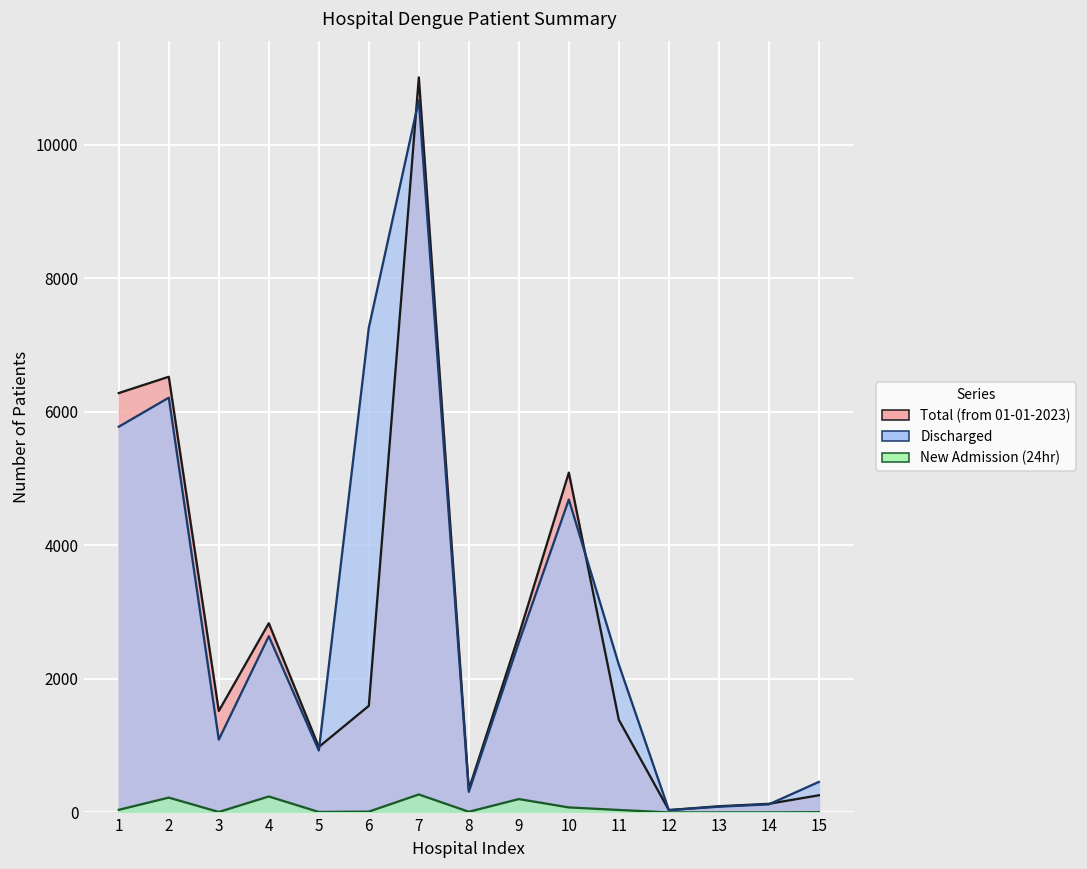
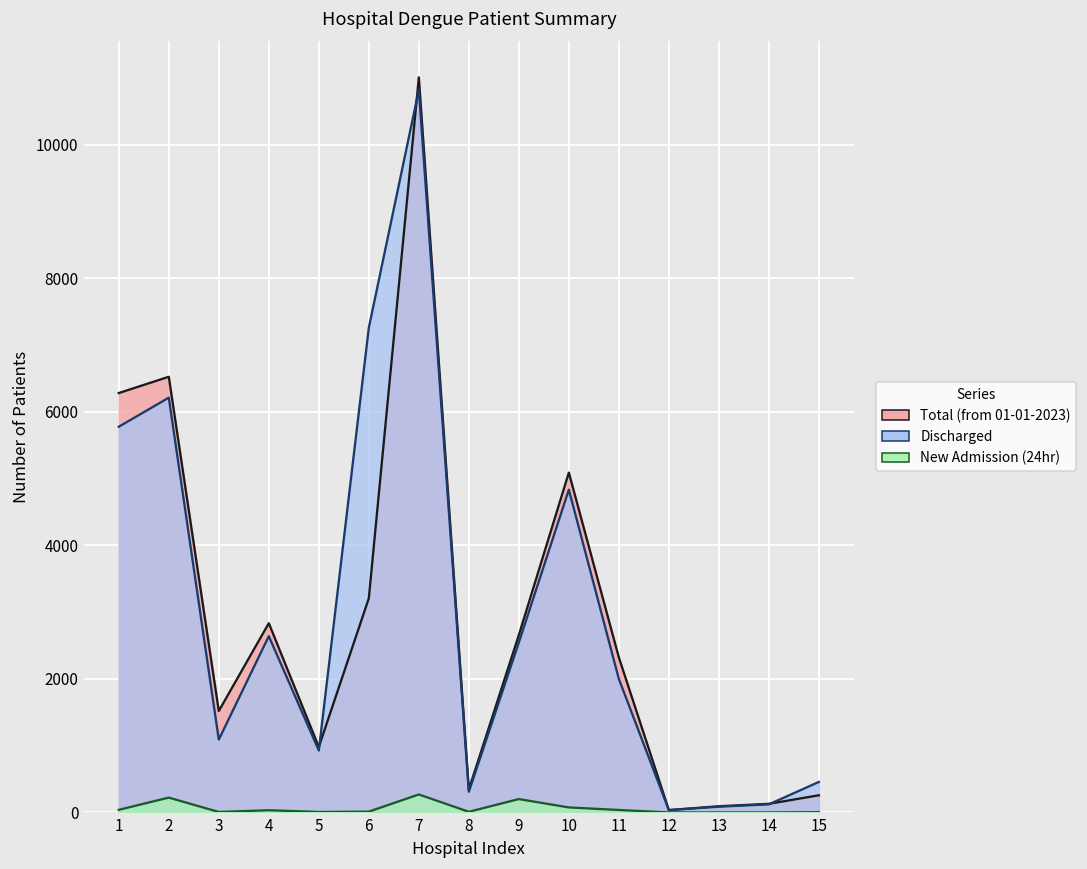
  {
    "Total (from 01-01-2023)": {
      "1": 6300,
      "2": 6500,
      "3": 1500,
      "4": 2800,
      "5": 1000,
-     "6": 1600,
+     "6": 3200,
      "7": 11000,
      "9": 2700,
      "10": 5100,
-     "11": 1400,
+     "11": 2300,
      "15": 300
    },
    "Discharged": {
      "1": 5800,
      "2": 6200,
      "3": 1100,
      "4": 2600,
      "5": 900,
      "6": 7300,
-     "7": 10700,
+     "7": 10800,
      "9": 2500,
-     "10": 4700,
-     "11": 2200,
+     "10": 4800,
+     "11": 2000,
      "15": 500
    },
    "New Admission (24hr)": {
      "1": 0,
      "2": 200,
      "3": 0,
-     "4": 200,
+     "4": 0,
      "5": 0,
      "6": 0,
      "7": 300,
      "8": 0,
      "9": 200,
      "10": 100,
      "11": 0,
      "13": 0,
      "14": 0,
      "15": 0
    }
  }
